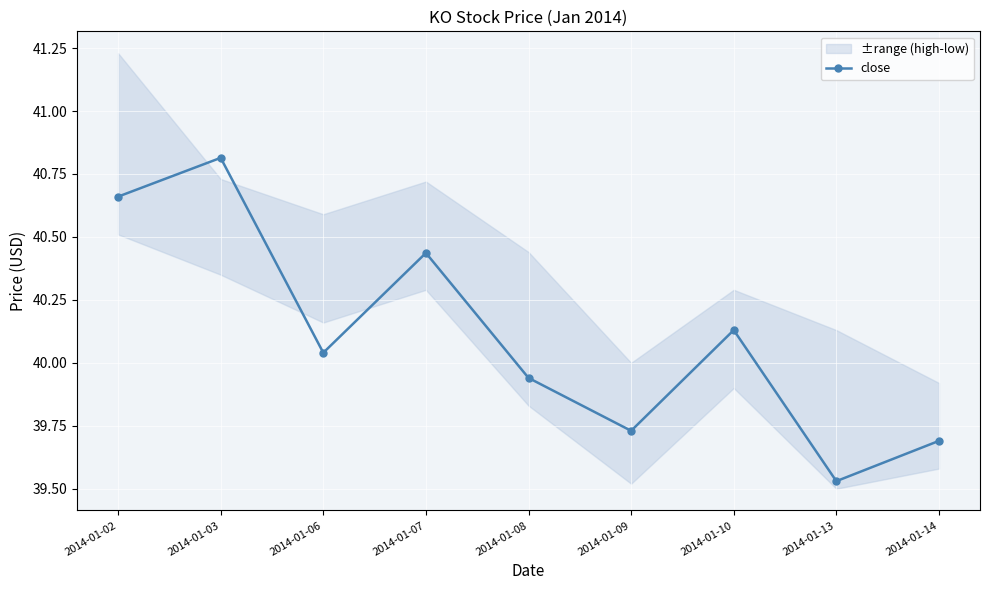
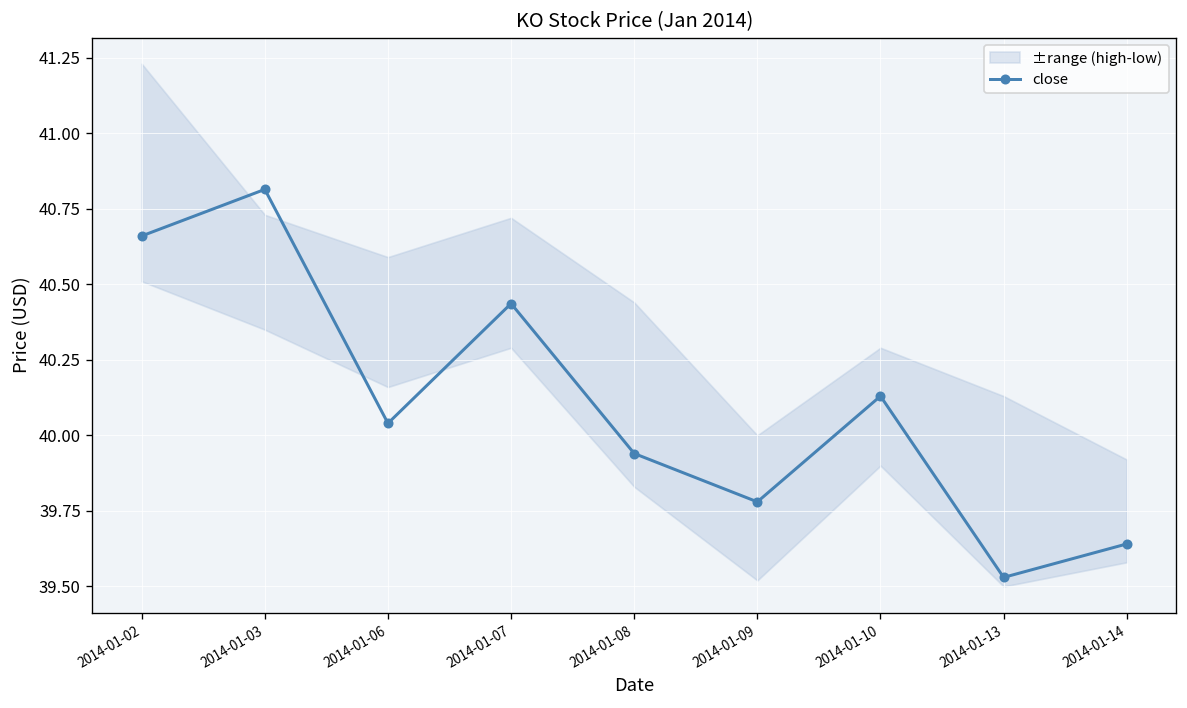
  {
    "close": {
      "2014-01-02": 40.66,
      "2014-01-03": 40.81,
      "2014-01-06": 40.04,
      "2014-01-07": 40.44,
      "2014-01-08": 39.94,
-     "2014-01-09": 39.73,
+     "2014-01-09": 39.78,
      "2014-01-10": 40.13,
      "2014-01-13": 39.53,
-     "2014-01-14": 39.69
+     "2014-01-14": 39.64
    }
  }
